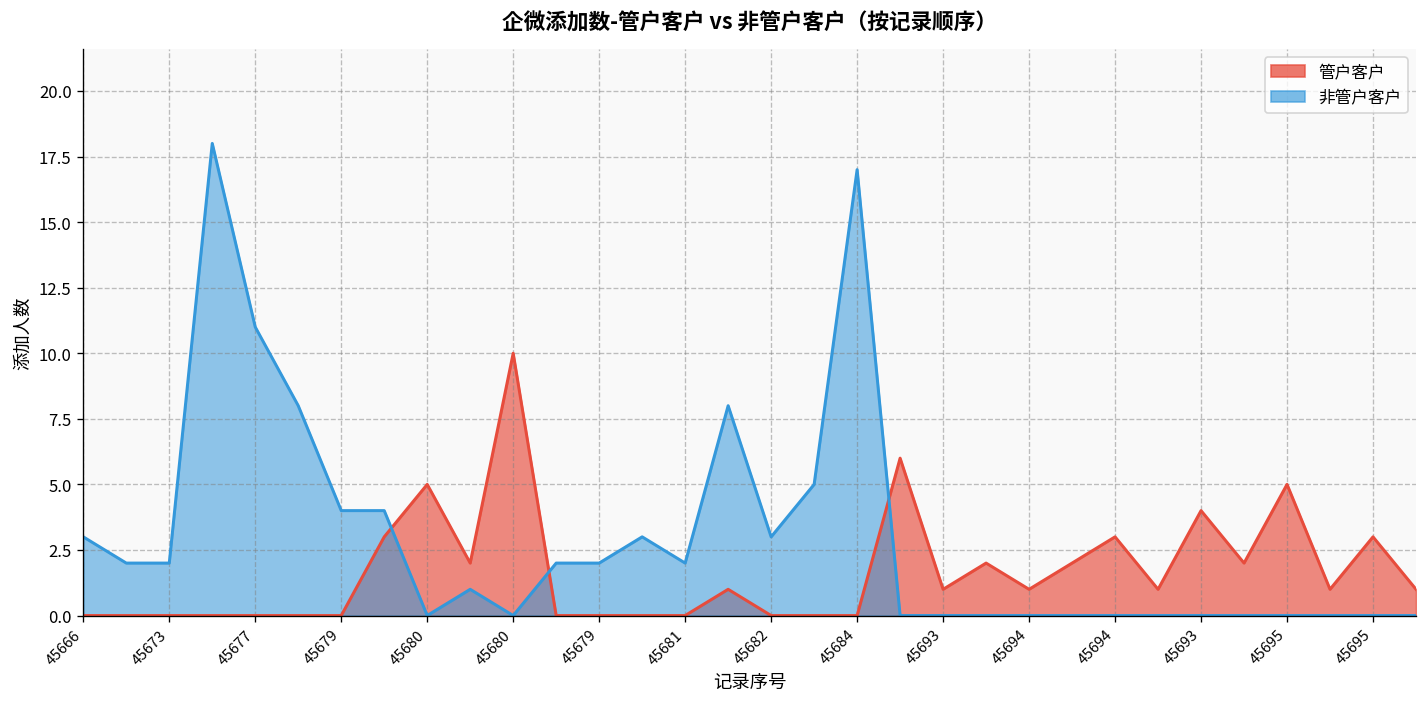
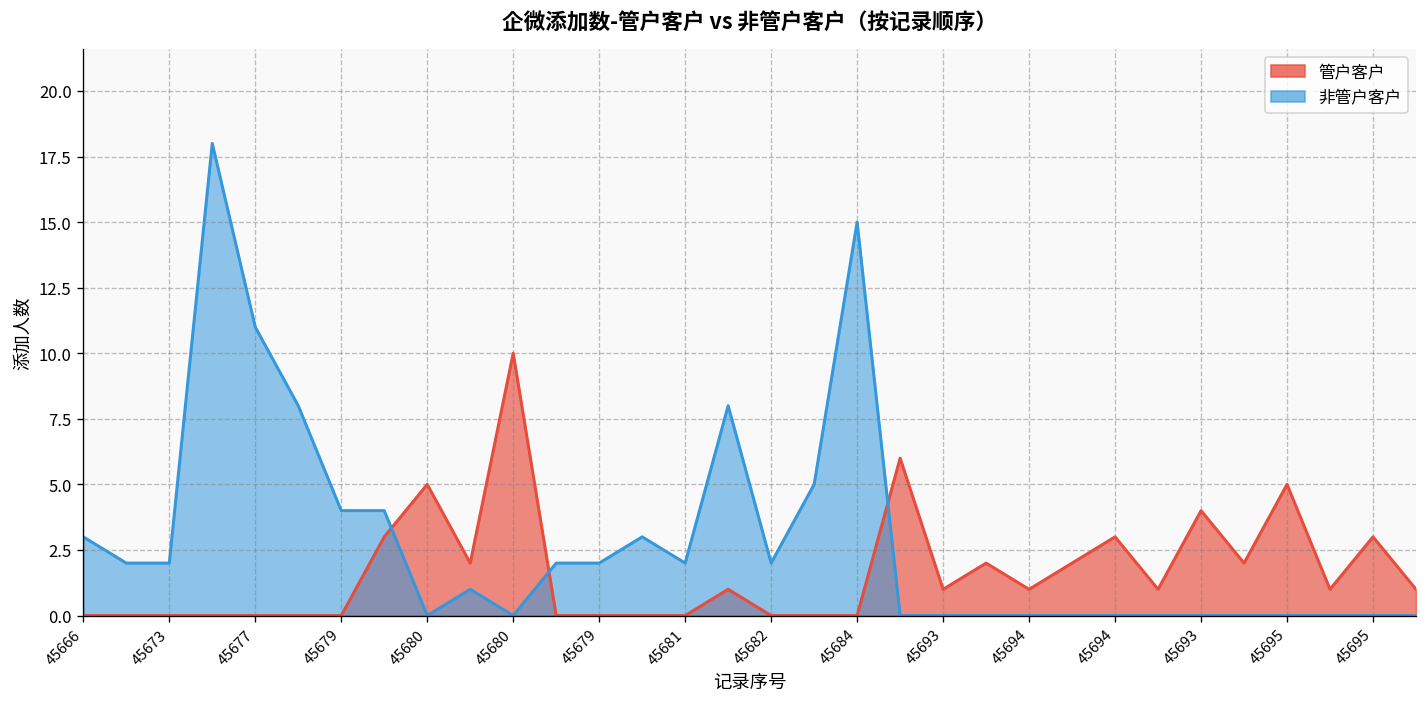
  {
    "管户客户": {
      "45666": 0,
      "45673": 0,
      "45682": 0,
      "45684": 0
    },
    "非管户客户": {
      "45666": 3,
      "45673": 2,
-     "45682": 3,
-     "45684": 17
+     "45682": 2,
+     "45684": 15
    }
  }
